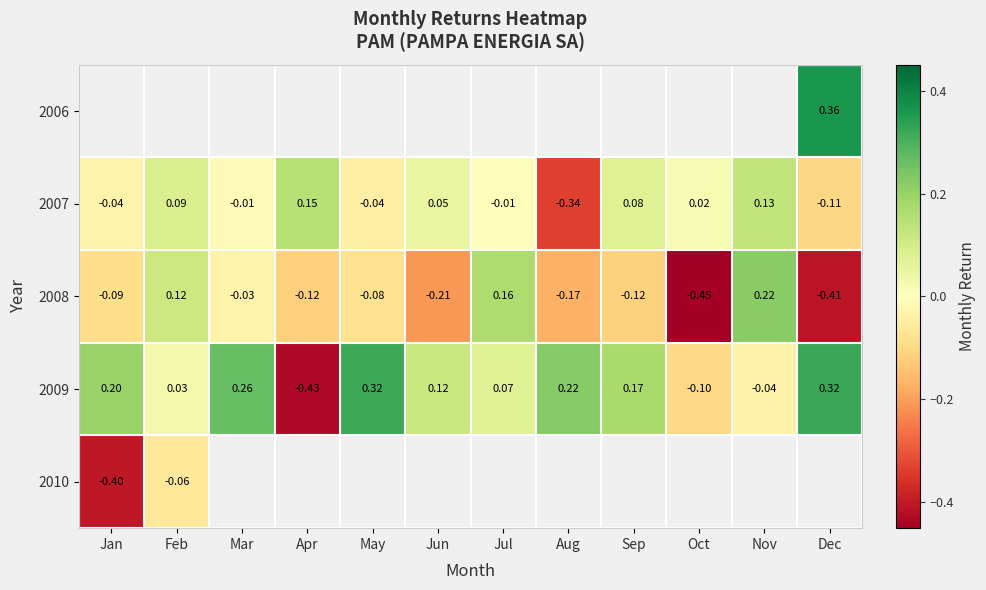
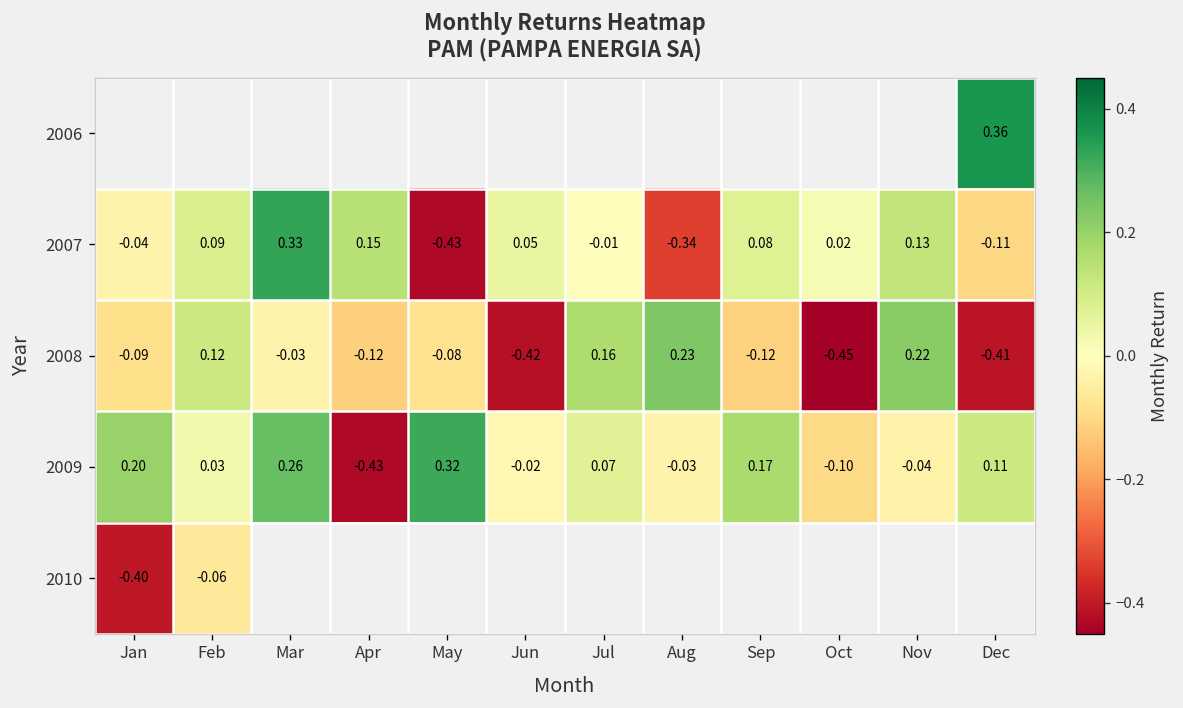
  {
    "2006": {
      "Dec": 0.36
    },
    "2007": {
      "Jan": -0.04,
      "Feb": 0.09,
-     "Mar": -0.01,
+     "Mar": 0.33,
      "Apr": 0.15,
-     "May": -0.04,
+     "May": -0.43,
      "Jun": 0.05,
      "Jul": -0.01,
      "Aug": -0.34,
      "Sep": 0.08,
      "Oct": 0.02,
      "Nov": 0.13,
      "Dec": -0.11
    },
    "2008": {
      "Jan": -0.09,
      "Feb": 0.12,
      "Mar": -0.03,
      "Apr": -0.12,
      "May": -0.08,
-     "Jun": -0.21,
+     "Jun": -0.42,
      "Jul": 0.16,
-     "Aug": -0.17,
+     "Aug": 0.23,
      "Sep": -0.12,
      "Oct": -0.45,
      "Nov": 0.22,
      "Dec": -0.41
    },
    "2009": {
      "Jan": 0.20,
      "Feb": 0.03,
      "Mar": 0.26,
      "Apr": -0.43,
      "May": 0.32,
-     "Jun": 0.12,
+     "Jun": -0.02,
      "Jul": 0.07,
-     "Aug": 0.22,
+     "Aug": -0.03,
      "Sep": 0.17,
      "Oct": -0.10,
      "Nov": -0.04,
-     "Dec": 0.32
+     "Dec": 0.11
    },
    "2010": {
      "Jan": -0.40,
      "Feb": -0.06
    }
  }
